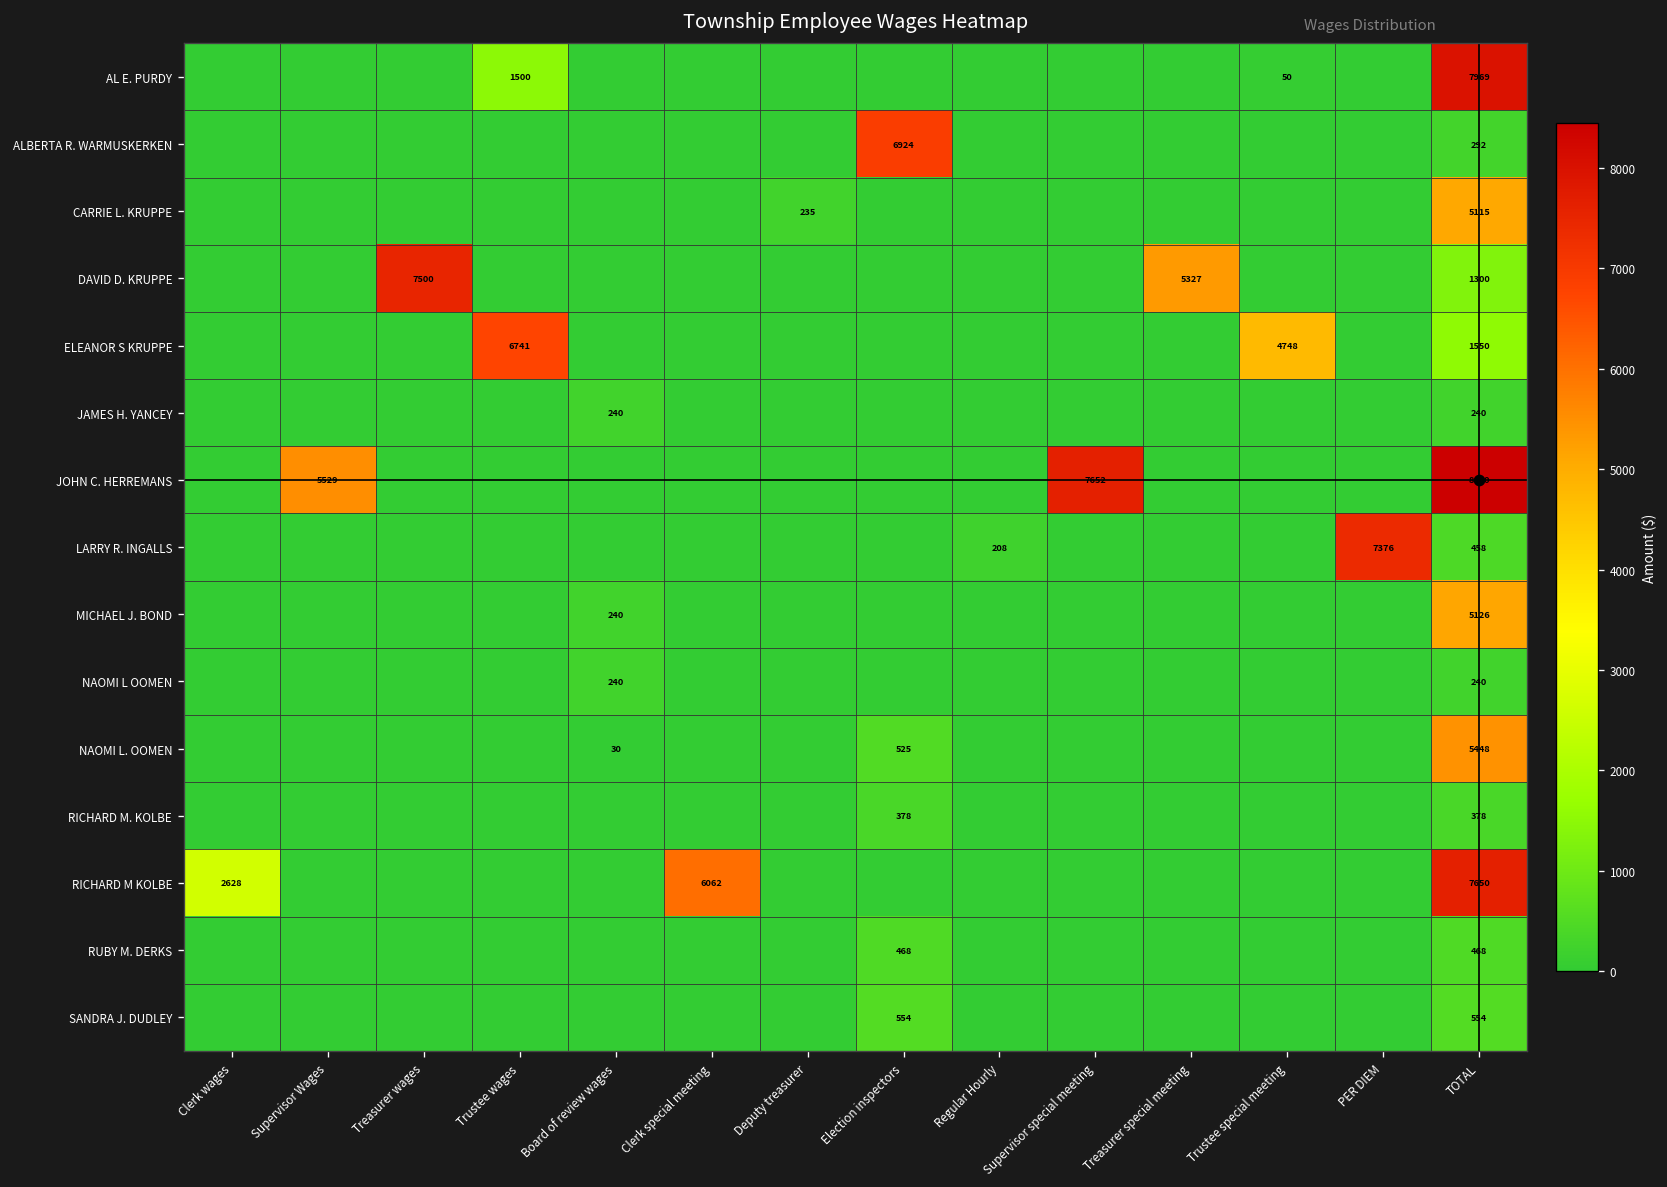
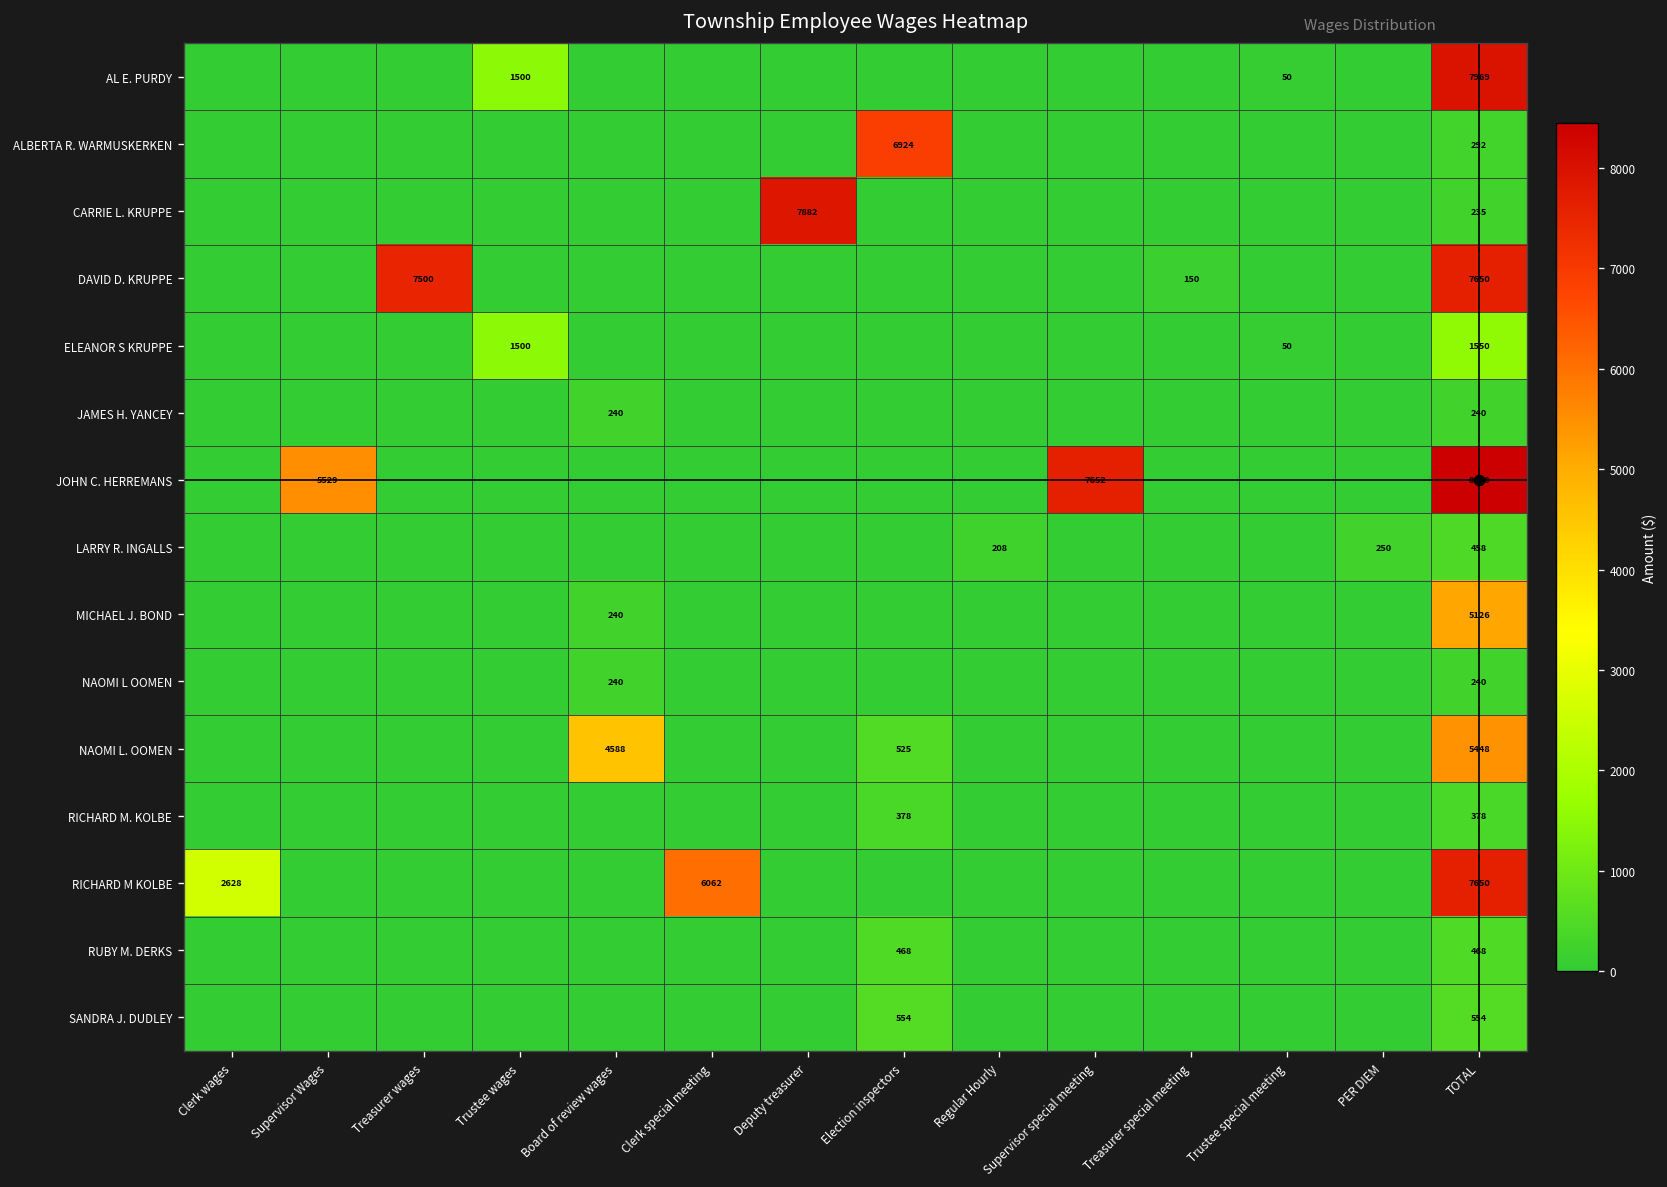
  {
    "AL E. PURDY": {
      "Trustee wages": 1500,
      "Trustee special meeting": 50,
      "TOTAL": 7969
    },
    "ALBERTA R. WARMUSKERKEN": {
      "Election inspectors": 6924,
      "TOTAL": 292
    },
    "CARRIE L. KRUPPE": {
-     "Deputy treasurer": 235,
-     "TOTAL": 5115
+     "Deputy treasurer": 7882,
+     "TOTAL": 235
    },
    "DAVID D. KRUPPE": {
      "Treasurer wages": 7500,
-     "Treasurer special meeting": 5327,
-     "TOTAL": 1300
+     "Treasurer special meeting": 150,
+     "TOTAL": 7650
    },
    "ELEANOR S KRUPPE": {
-     "Trustee wages": 6741,
-     "Trustee special meeting": 4748,
+     "Trustee wages": 1500,
+     "Trustee special meeting": 50,
      "TOTAL": 1550
    },
    "JAMES H. YANCEY": {
      "Board of review wages": 240,
      "TOTAL": 240
    },
    "JOHN C. HERREMANS": {
      "Supervisor Wages": 5529,
      "Supervisor special meeting": 7652
    },
    "LARRY R. INGALLS": {
      "Regular Hourly": 208,
-     "PER DIEM": 7376,
+     "PER DIEM": 250,
      "TOTAL": 458
    },
    "MICHAEL J. BOND": {
      "Board of review wages": 240,
      "TOTAL": 5126
    },
    "NAOMI L OOMEN": {
      "Board of review wages": 240,
      "TOTAL": 240
    },
    "NAOMI L. OOMEN": {
-     "Board of review wages": 30,
+     "Board of review wages": 4588,
      "Election inspectors": 525,
      "TOTAL": 5448
    },
    "RICHARD M. KOLBE": {
      "Election inspectors": 378,
      "TOTAL": 378
    },
    "RICHARD M KOLBE": {
      "Clerk wages": 2628,
      "Clerk special meeting": 6062,
      "TOTAL": 7650
    },
    "RUBY M. DERKS": {
      "Election inspectors": 468,
      "TOTAL": 468
    },
    "SANDRA J. DUDLEY": {
      "Election inspectors": 554,
      "TOTAL": 554
    }
  }
